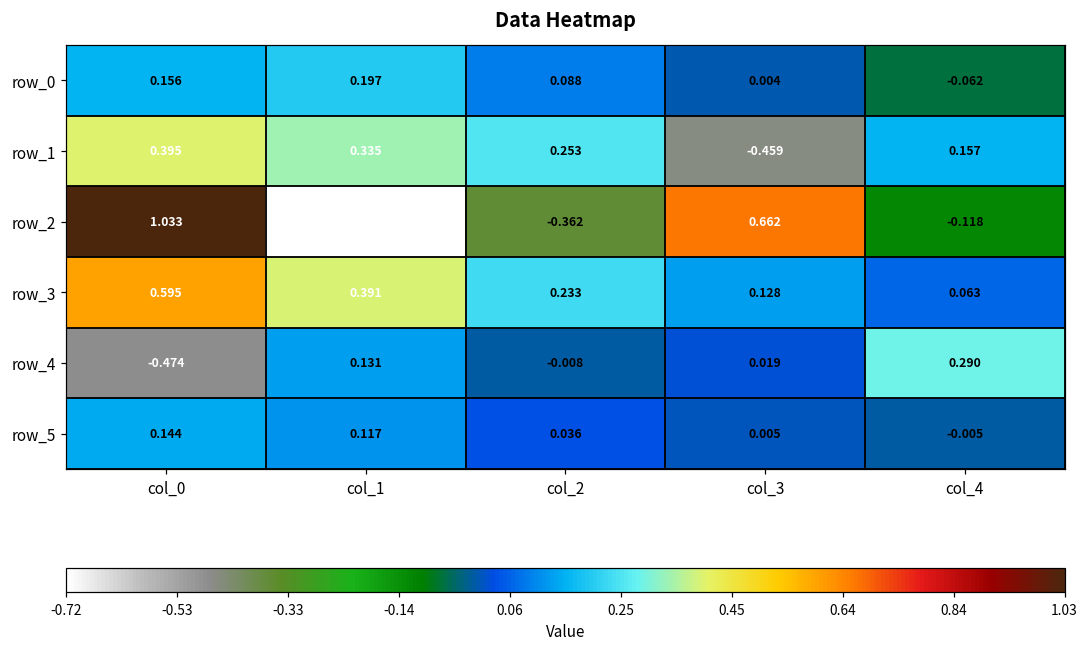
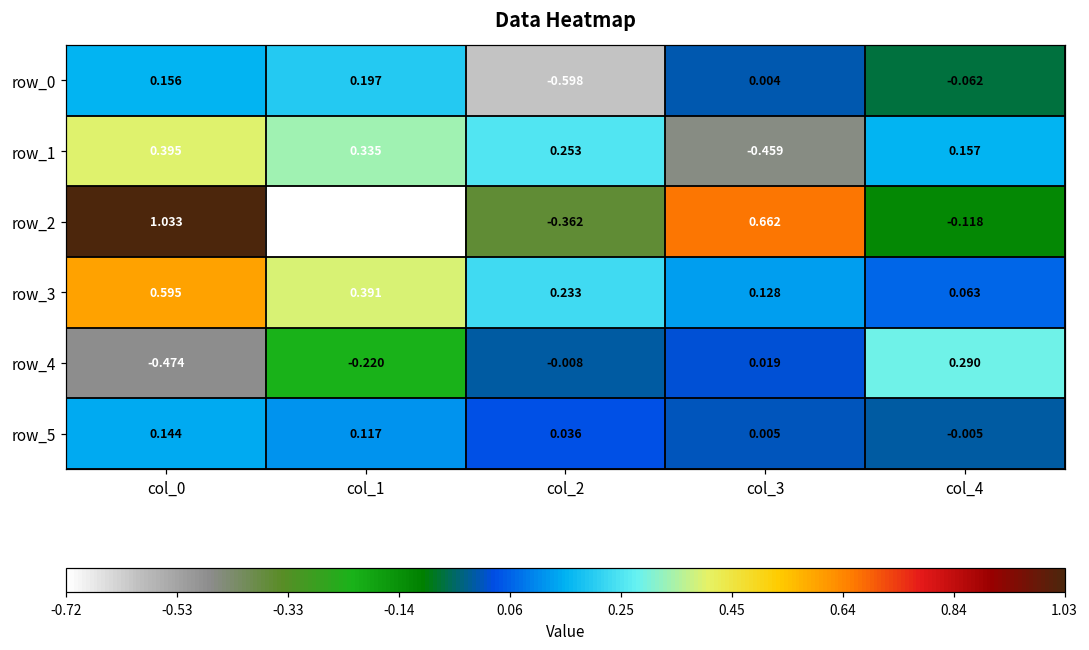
  {
    "row_0": {
      "col_0": 0.156,
      "col_1": 0.197,
-     "col_2": 0.088,
+     "col_2": -0.598,
      "col_3": 0.004,
      "col_4": -0.062
    },
    "row_1": {
      "col_0": 0.395,
      "col_1": 0.335,
      "col_2": 0.253,
      "col_3": -0.459,
      "col_4": 0.157
    },
    "row_2": {
      "col_0": 1.033,
      "col_2": -0.362,
      "col_3": 0.662,
      "col_4": -0.118
    },
    "row_3": {
      "col_0": 0.595,
      "col_1": 0.391,
      "col_2": 0.233,
      "col_3": 0.128,
      "col_4": 0.063
    },
    "row_4": {
      "col_0": -0.474,
-     "col_1": 0.131,
+     "col_1": -0.220,
      "col_2": -0.008,
      "col_3": 0.019,
      "col_4": 0.290
    },
    "row_5": {
      "col_0": 0.144,
      "col_1": 0.117,
      "col_2": 0.036,
      "col_3": 0.005,
      "col_4": -0.005
    }
  }
